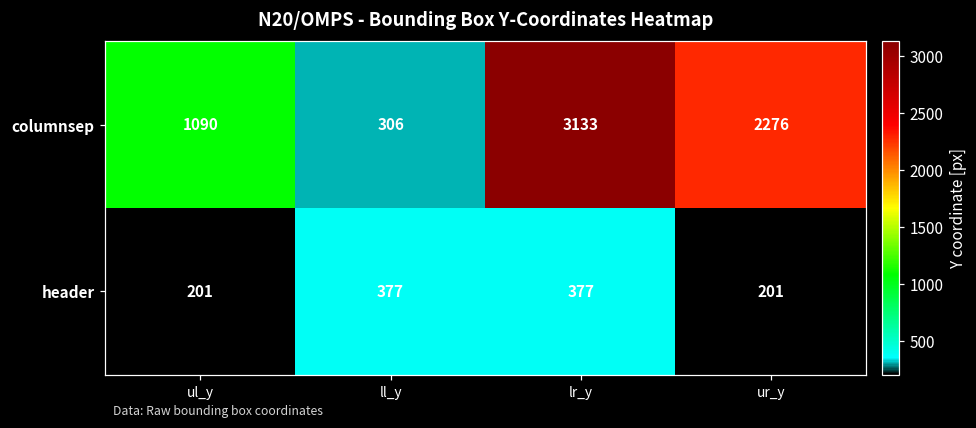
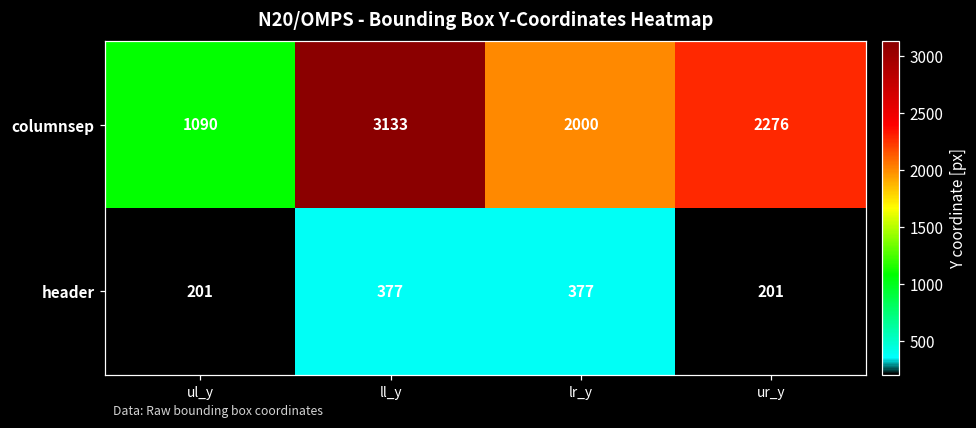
  {
    "columnsep": {
      "ul_y": 1090,
-     "ll_y": 306,
-     "lr_y": 3133,
+     "ll_y": 3133,
+     "lr_y": 2000,
      "ur_y": 2276
    },
    "header": {
      "ul_y": 201,
      "ll_y": 377,
      "lr_y": 377,
      "ur_y": 201
    }
  }
